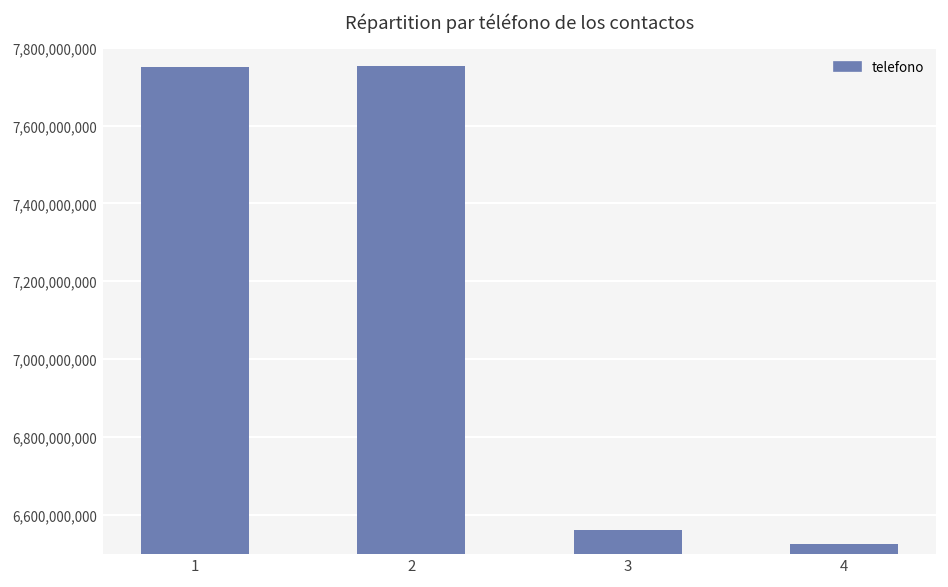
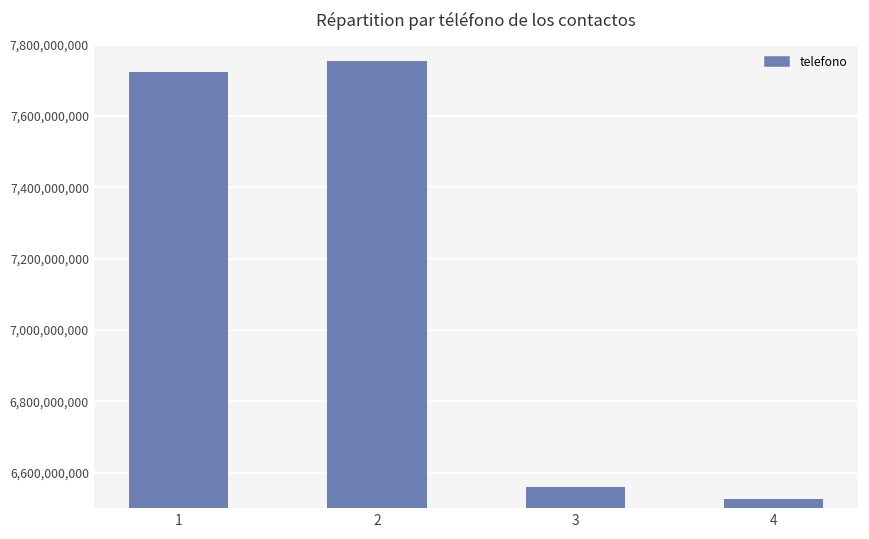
  {
-   "1": "7,750,000,000",
+   "1": "7,720,000,000",
    "2": "7,750,000,000",
    "3": "6,560,000,000",
    "4": "6,520,000,000"
  }
